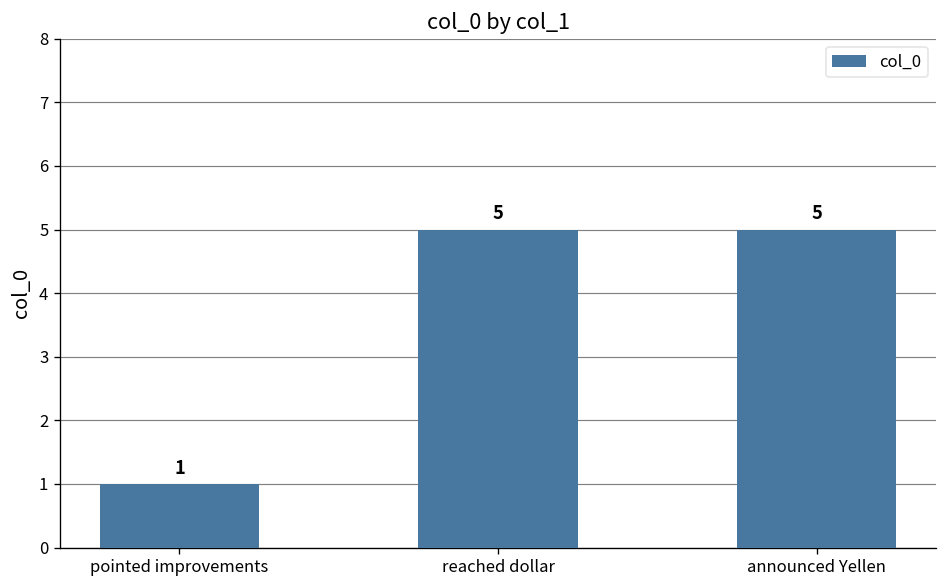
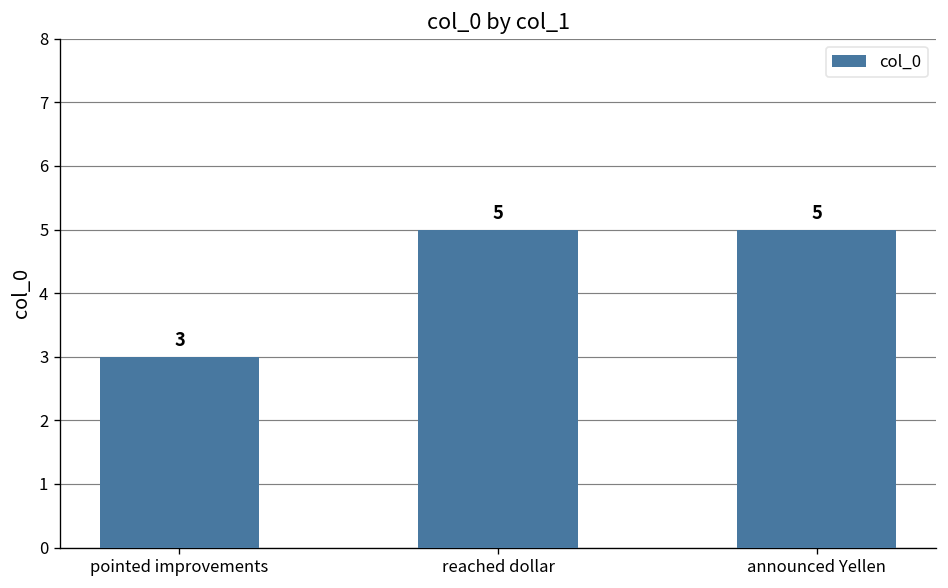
  {
-   "pointed improvements": 1,
+   "pointed improvements": 3,
    "reached dollar": 5,
    "announced Yellen": 5
  }
